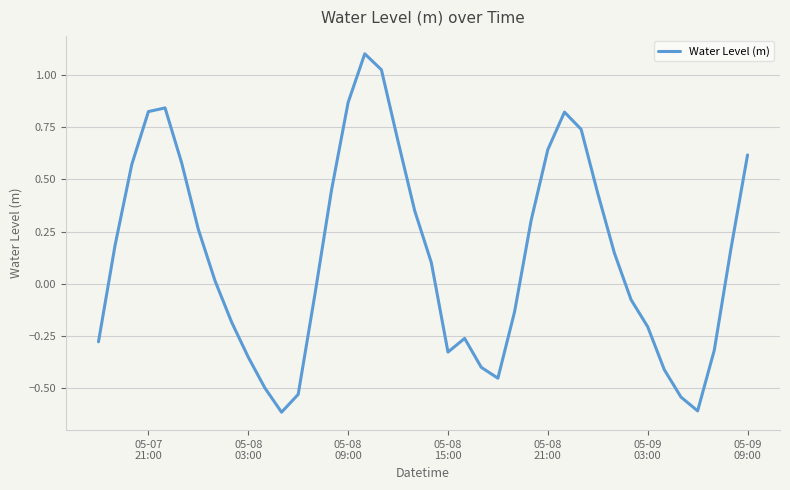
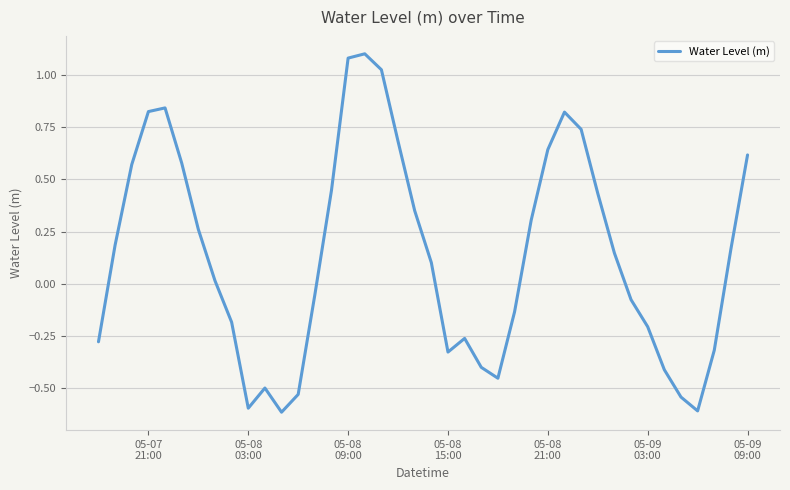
  {
    "05-07 21:00": 0.82,
-   "05-08 03:00": -0.35,
-   "05-08 09:00": 0.87,
+   "05-08 03:00": -0.59,
+   "05-08 09:00": 1.08,
    "05-08 15:00": -0.33,
    "05-08 21:00": 0.64,
    "05-09 03:00": -0.20,
    "05-09 09:00": 0.62
  }
